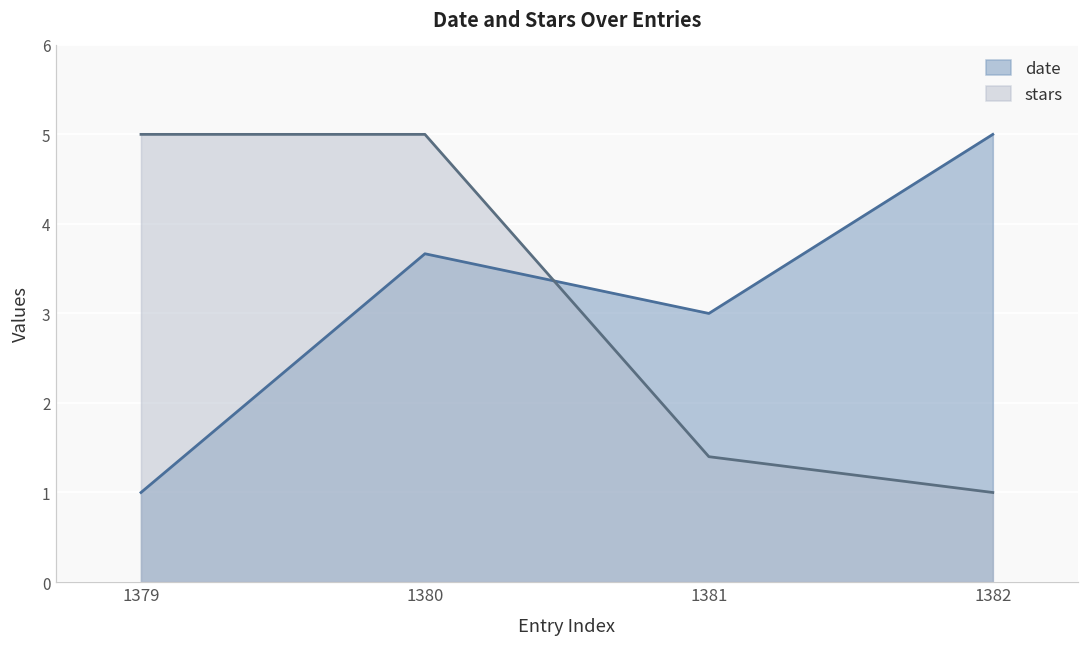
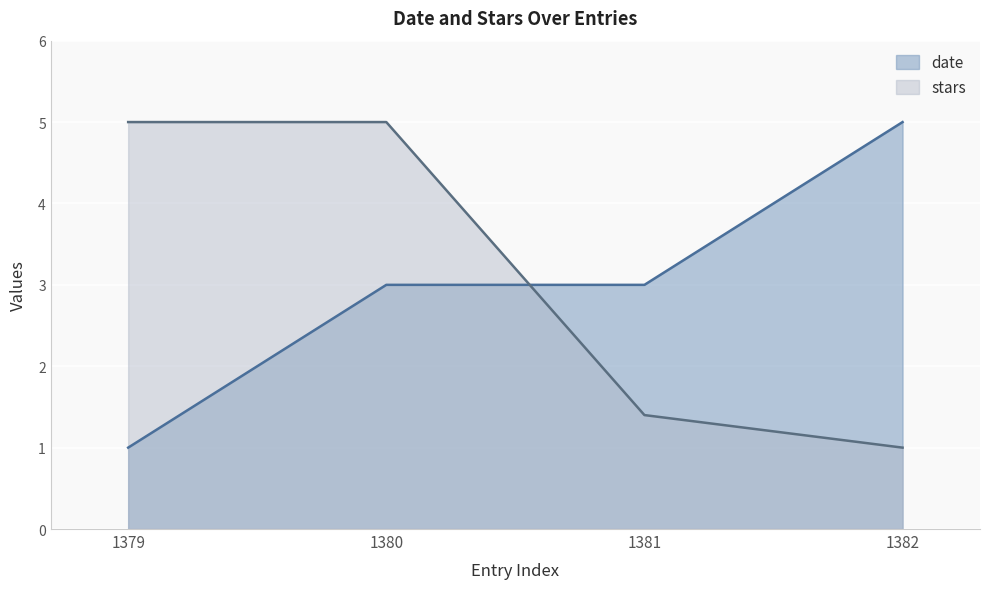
  {
    "date": {
      "1379": 1.0,
-     "1380": 3.7,
+     "1380": 3.0,
      "1381": 3.0,
      "1382": 5.0
    },
    "stars": {
      "1379": 5.0,
      "1380": 5.0,
      "1381": 1.4,
      "1382": 1.0
    }
  }
